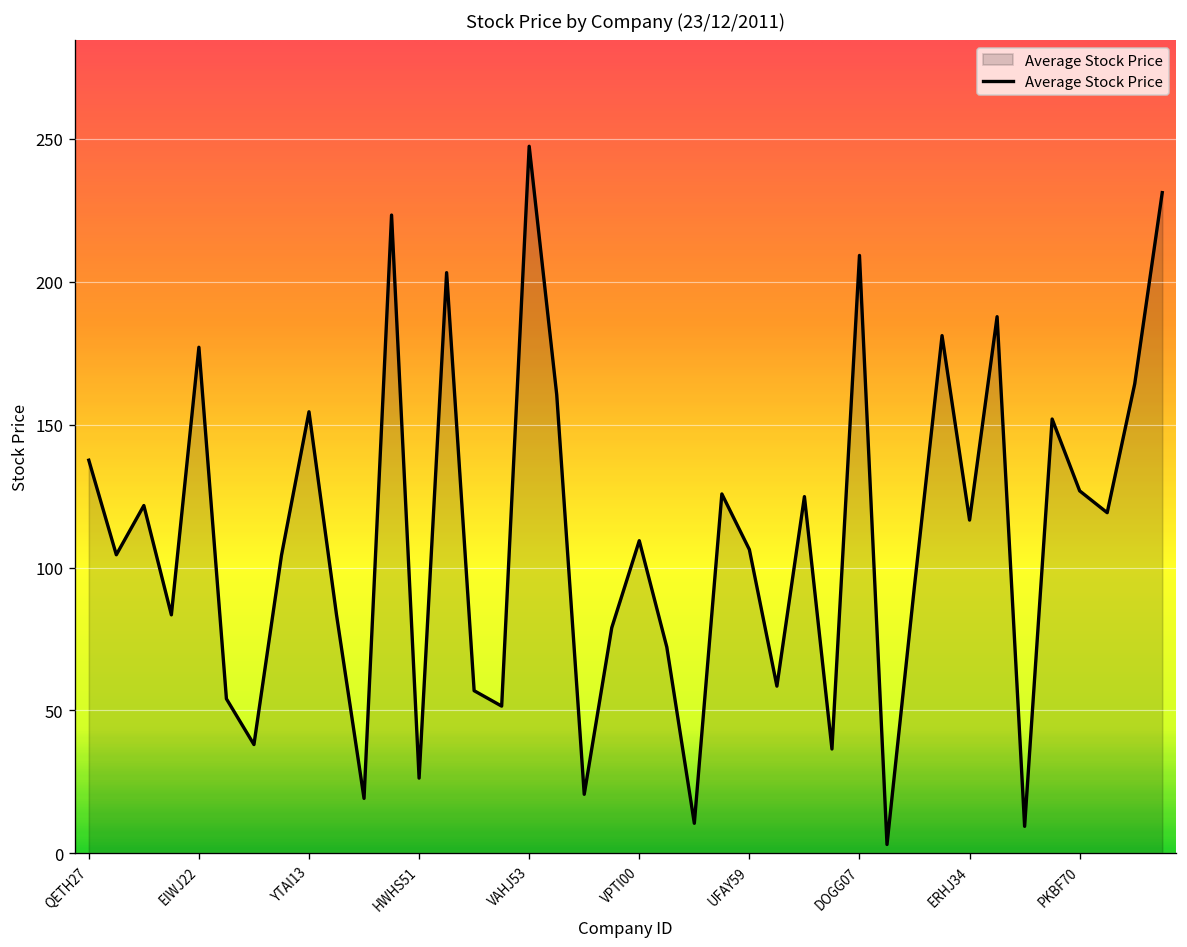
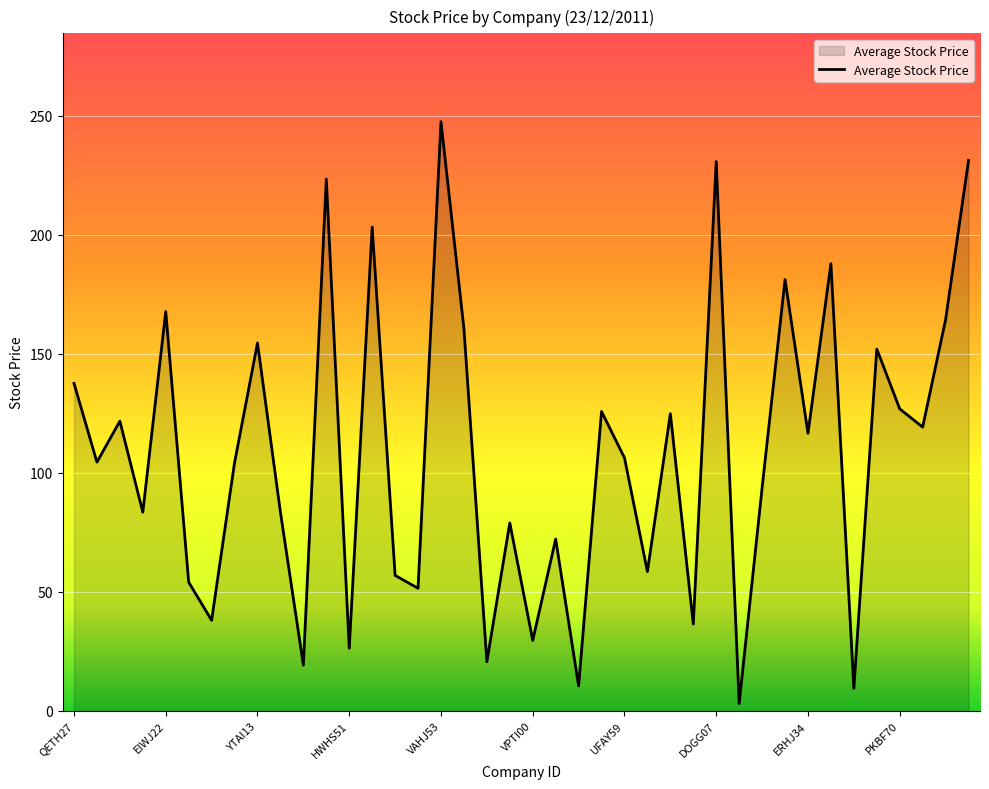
  {
    "QETH27": 138,
-   "EIWJ22": 177,
+   "EIWJ22": 168,
    "YTAI13": 155,
    "HWHS51": 26,
    "VAHJ53": 247,
-   "VPTI00": 109,
+   "VPTI00": 30,
    "UFAY59": 106,
-   "DOGG07": 209,
+   "DOGG07": 231,
    "ERHJ34": 117,
    "PKBF70": 127
  }
